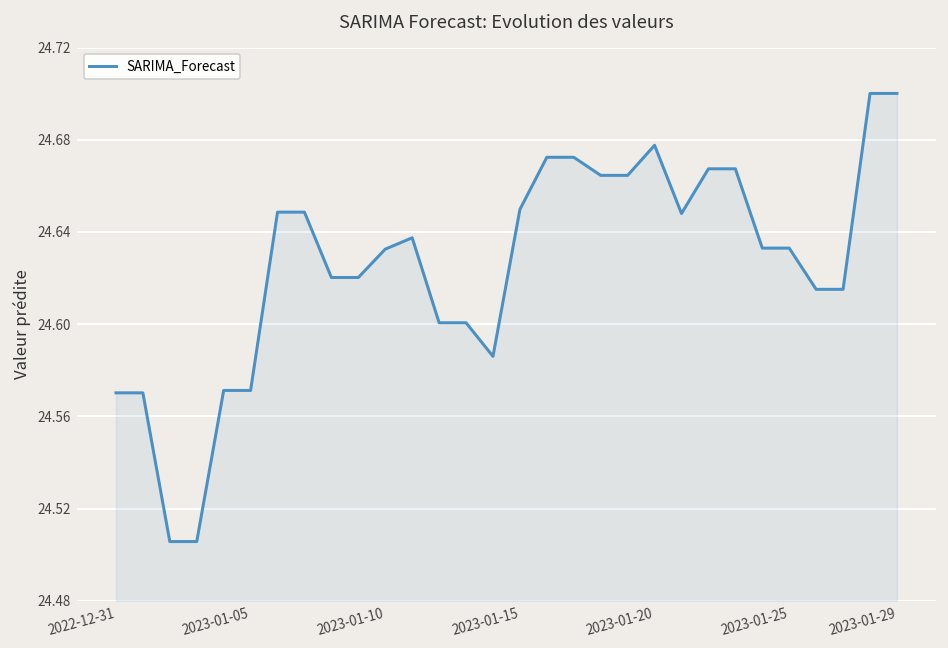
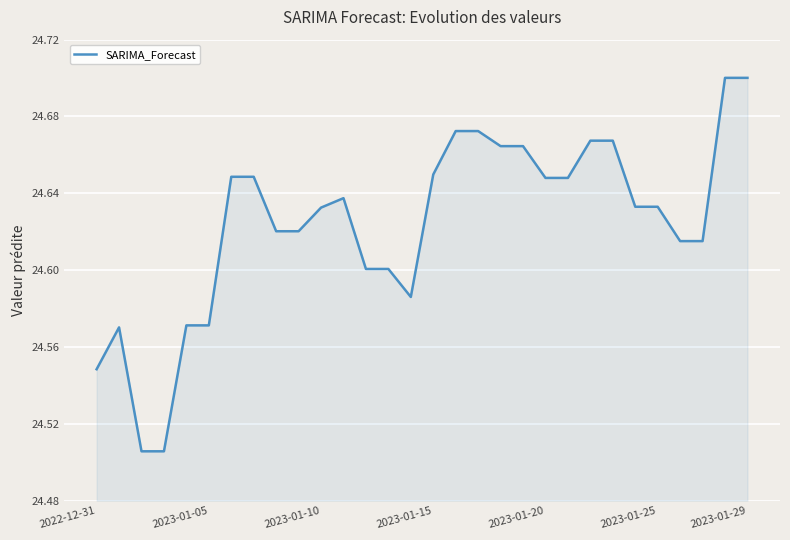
  {
-   "2022-12-31": 24.570,
+   "2022-12-31": 24.548,
    "2023-01-05": 24.571,
    "2023-01-10": 24.633,
    "2023-01-15": 24.650,
-   "2023-01-20": 24.678,
+   "2023-01-20": 24.648,
    "2023-01-25": 24.633,
    "2023-01-29": 24.700
  }
